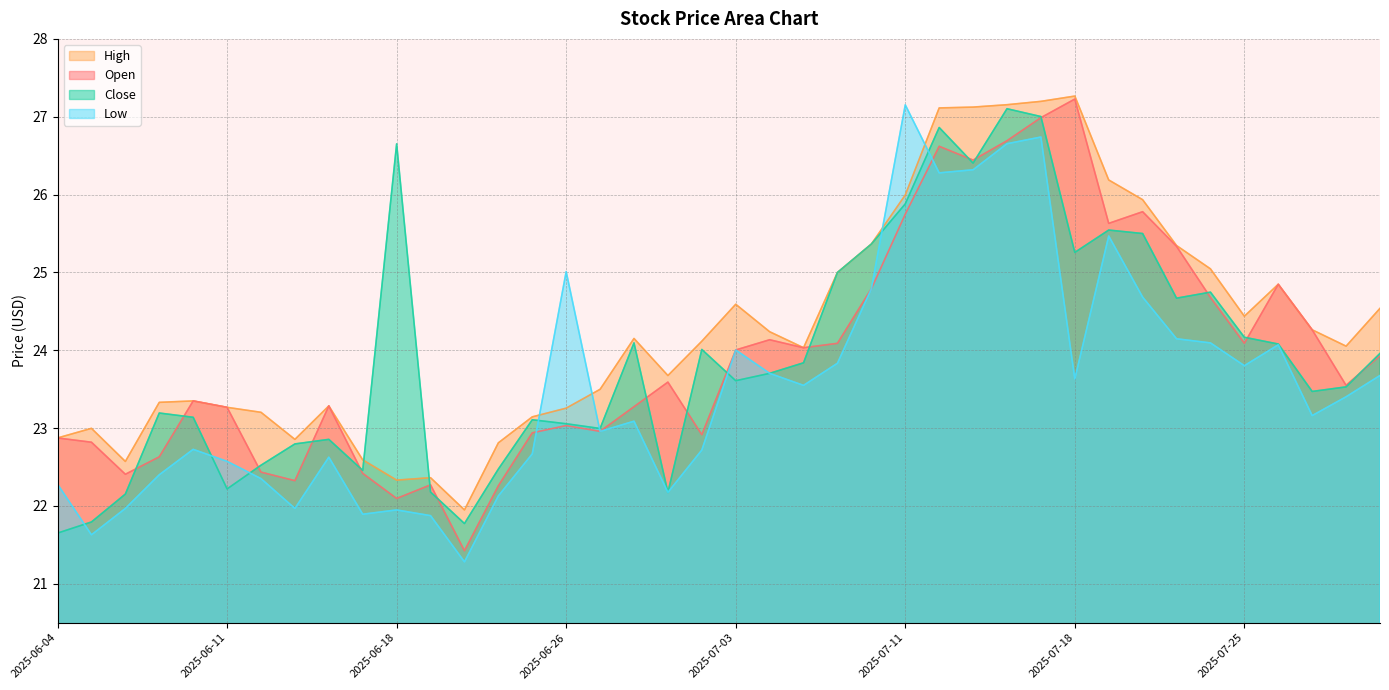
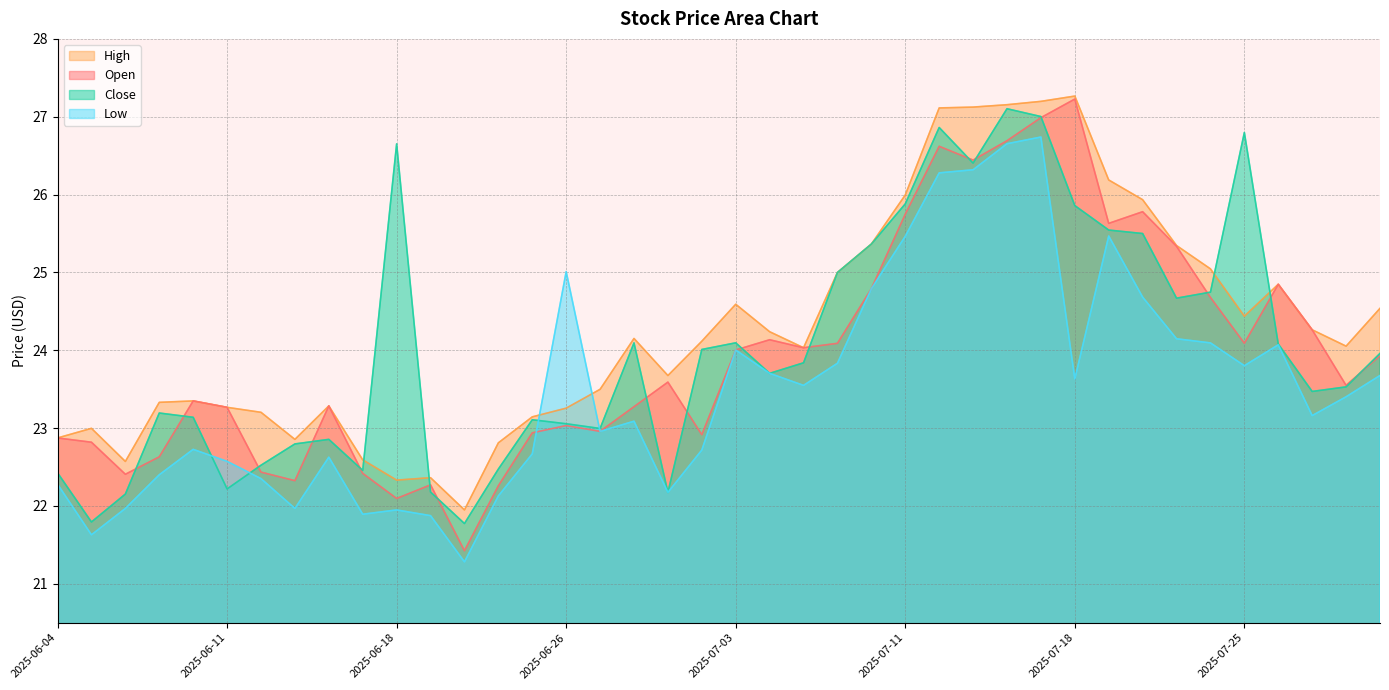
  {
    "Close": {
-     "2025-06-04": 21.7,
+     "2025-06-04": 22.4,
      "2025-06-11": 22.2,
      "2025-06-18": 26.7,
-     "2025-07-03": 23.6,
+     "2025-07-03": 24.1,
      "2025-07-11": 25.9,
-     "2025-07-18": 25.3,
-     "2025-07-25": 24.2
+     "2025-07-18": 25.9,
+     "2025-07-25": 26.8
    },
    "Low": {
      "2025-06-04": 22.3,
      "2025-06-11": 22.6,
      "2025-06-18": 21.9,
      "2025-06-26": 25.0,
-     "2025-07-11": 27.2,
+     "2025-07-11": 25.5,
      "2025-07-18": 23.6,
      "2025-07-25": 23.8
    }
  }
